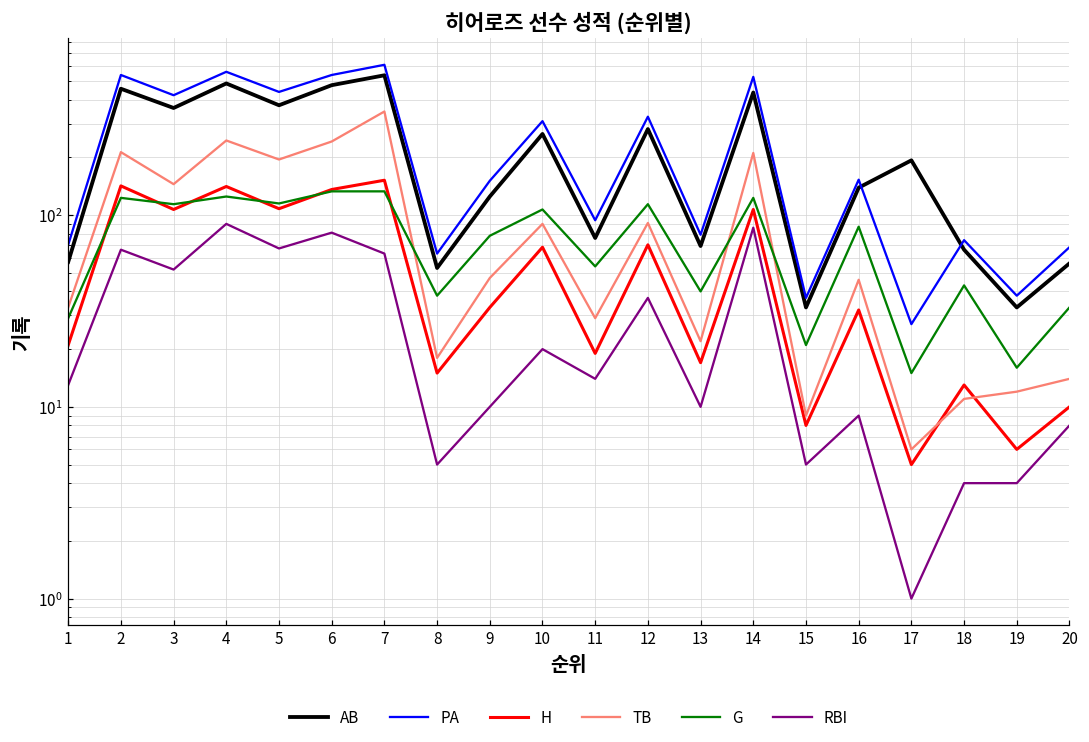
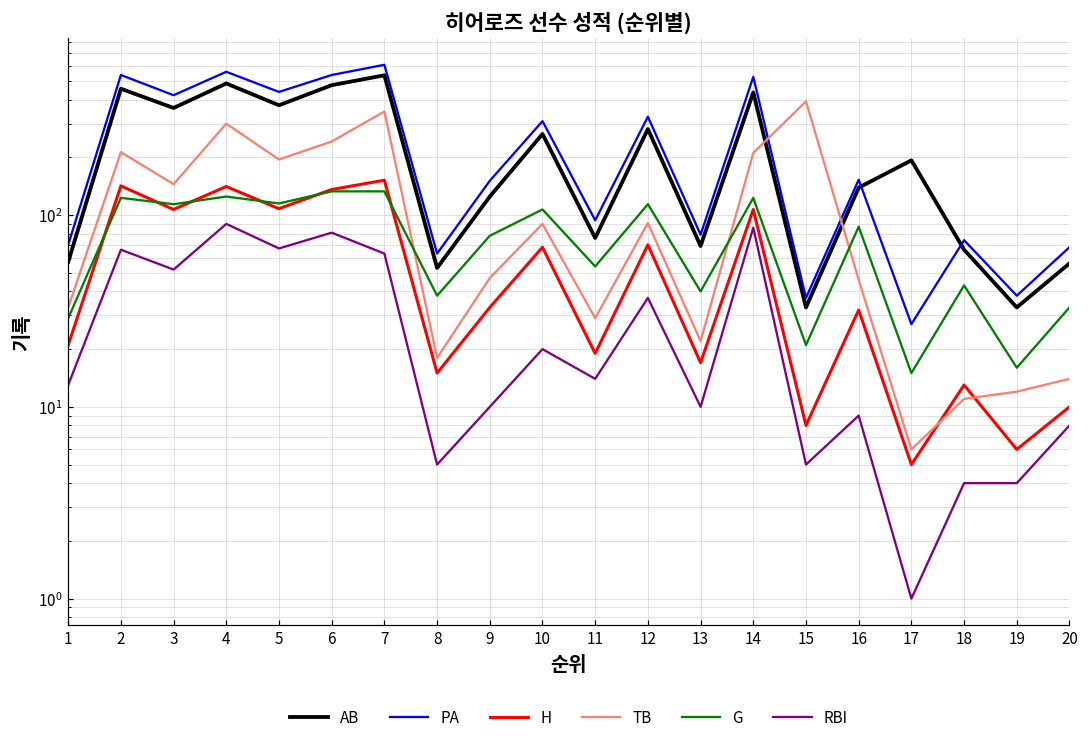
  {
    "AB": {
      "1": 57,
      "2": 460,
      "3": 360,
      "4": 490,
      "5": 370,
      "6": 480,
      "7": 540,
      "8": 53,
      "9": 130,
      "10": 270,
      "11": 80,
      "12": 280,
      "13": 69,
      "14": 440,
      "15": 33,
      "16": 140,
      "17": 190,
      "18": 66,
      "19": 33,
      "20": 56
    },
    "PA": {
      "1": 70,
      "2": 540,
      "3": 420,
      "4": 560,
      "5": 440,
      "6": 540,
      "7": 610,
      "8": 63,
      "9": 150,
      "10": 310,
      "11": 90,
      "12": 330,
      "13": 80,
      "14": 530,
      "15": 37,
      "16": 150,
      "17": 27,
      "18": 74,
      "19": 38,
      "20": 68
    },
    "H": {
      "1": 21,
      "2": 140,
      "3": 110,
      "4": 140,
      "5": 110,
      "7": 150,
      "8": 15,
      "9": 33,
      "10": 68,
      "11": 19,
      "12": 70,
      "13": 17,
      "14": 110,
      "15": 8,
      "16": 32,
      "17": 5,
      "18": 13,
      "19": 6,
      "20": 10
    },
    "TB": {
      "1": 33,
      "2": 210,
      "3": 150,
-     "4": 250,
+     "4": 300,
      "5": 200,
      "6": 240,
      "7": 350,
      "8": 18,
      "9": 47,
      "10": 90,
      "11": 29,
      "12": 90,
      "13": 22,
      "14": 210,
-     "15": 9,
+     "15": 390,
      "16": 46,
      "17": 6,
      "18": 11,
      "19": 12,
      "20": 14
    },
    "G": {
      "1": 29,
      "2": 120,
      "3": 110,
      "4": 130,
      "5": 120,
      "7": 130,
      "8": 38,
      "9": 80,
      "10": 110,
      "11": 54,
      "12": 110,
      "13": 40,
      "14": 120,
      "15": 21,
      "16": 90,
      "17": 15,
      "18": 43,
      "19": 16,
      "20": 33
    },
    "RBI": {
      "1": 13,
      "2": 66,
      "3": 52,
      "4": 90,
      "5": 67,
      "6": 80,
      "7": 63,
      "8": 5,
      "9": 10,
      "10": 20,
      "11": 14,
      "12": 37,
      "13": 10,
      "14": 90,
      "15": 5,
      "16": 9,
      "17": 1,
      "18": 4,
      "19": 4,
      "20": 8
    }
  }
